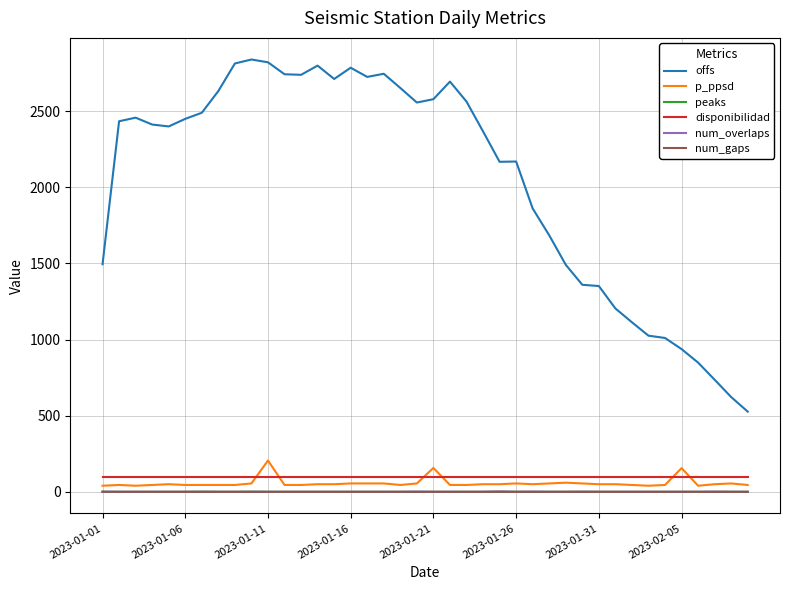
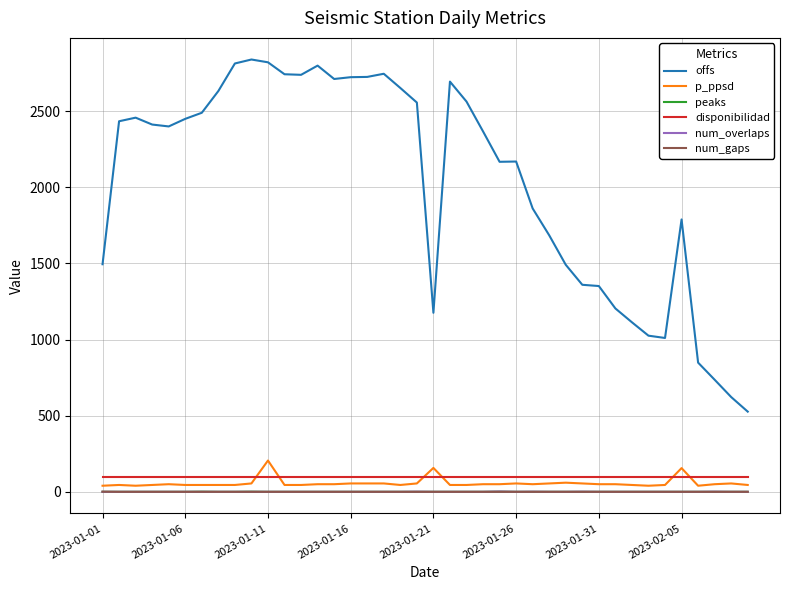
  {
    "offs": {
      "2023-01-01": 1490,
      "2023-01-06": 2450,
      "2023-01-11": 2820,
-     "2023-01-16": 2780,
-     "2023-01-21": 2580,
+     "2023-01-16": 2720,
+     "2023-01-21": 1180,
      "2023-01-26": 2170,
      "2023-01-31": 1350,
-     "2023-02-05": 940
+     "2023-02-05": 1790
    },
    "p_ppsd": {
      "2023-01-01": 40,
      "2023-01-06": 50,
      "2023-01-11": 210,
      "2023-01-16": 60,
      "2023-01-21": 160,
      "2023-01-26": 60,
      "2023-01-31": 50,
      "2023-02-05": 160
    },
    "num_gaps": {
      "2023-01-01": 0,
      "2023-01-06": 0,
      "2023-01-11": 0,
      "2023-01-16": 0,
      "2023-01-21": 0,
      "2023-01-26": 0,
      "2023-01-31": 0,
      "2023-02-05": 0
    },
    "disponibilidad": {
      "2023-01-01": 100,
      "2023-01-06": 100,
      "2023-01-11": 100,
      "2023-01-16": 100,
      "2023-01-21": 100,
      "2023-01-26": 100,
      "2023-01-31": 100,
      "2023-02-05": 100
    }
  }
